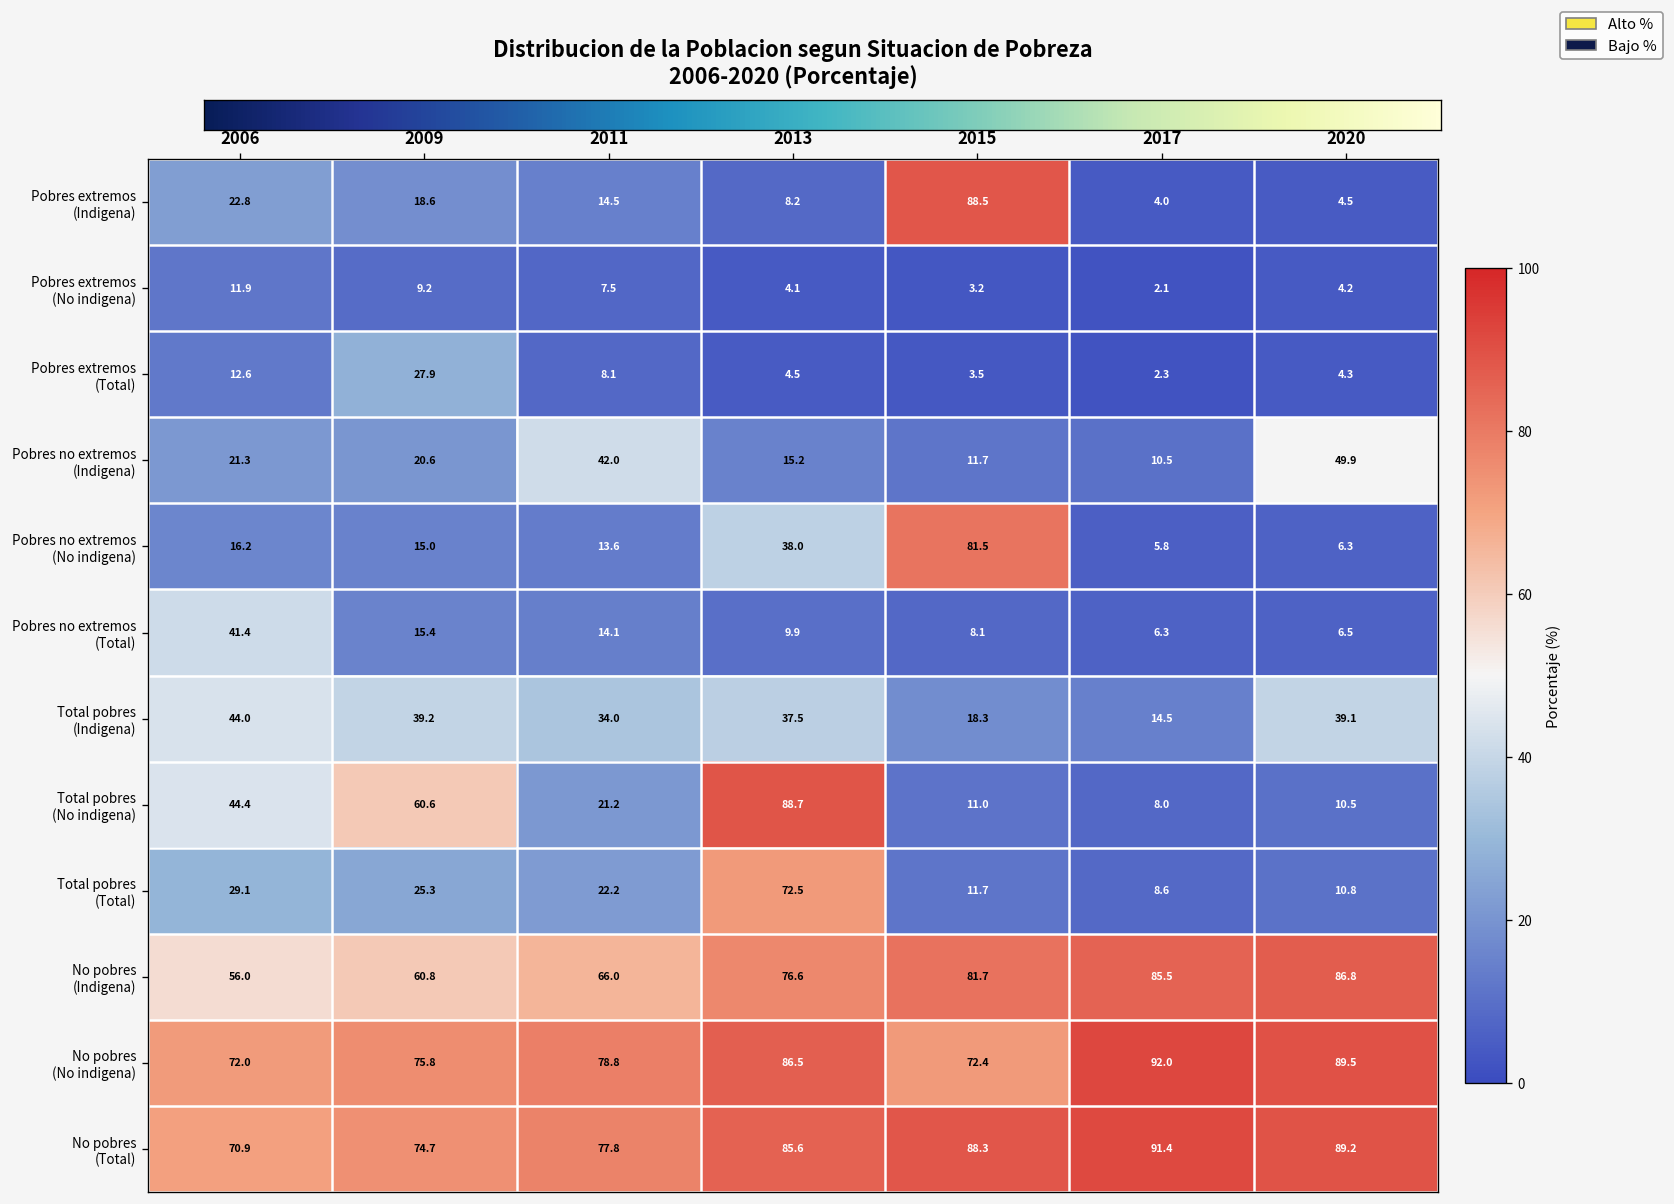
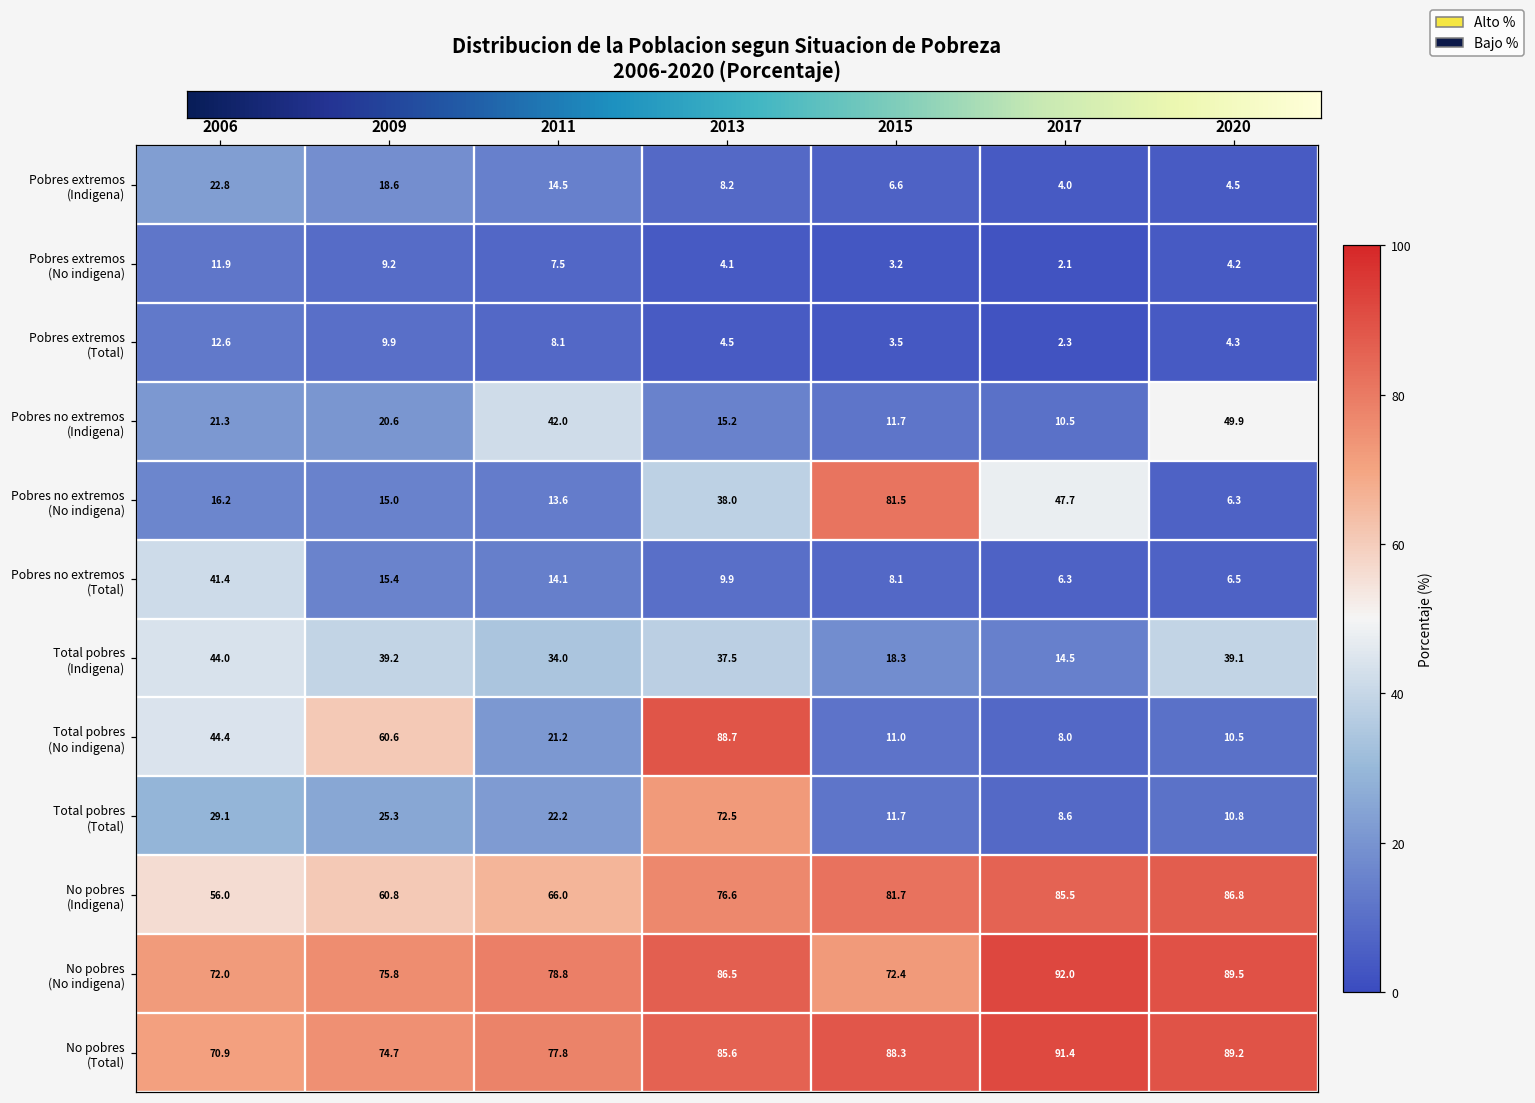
  {
    "Pobres extremos (Indigena)": {
      "2006": 22.8,
      "2009": 18.6,
      "2011": 14.5,
      "2013": 8.2,
-     "2015": 88.5,
+     "2015": 6.6,
      "2017": 4.0,
      "2020": 4.5
    },
    "Pobres extremos (No indigena)": {
      "2006": 11.9,
      "2009": 9.2,
      "2011": 7.5,
      "2013": 4.1,
      "2015": 3.2,
      "2017": 2.1,
      "2020": 4.2
    },
    "Pobres extremos (Total)": {
      "2006": 12.6,
-     "2009": 27.9,
+     "2009": 9.9,
      "2011": 8.1,
      "2013": 4.5,
      "2015": 3.5,
      "2017": 2.3,
      "2020": 4.3
    },
    "Pobres no extremos (Indigena)": {
      "2006": 21.3,
      "2009": 20.6,
      "2011": 42.0,
      "2013": 15.2,
      "2015": 11.7,
      "2017": 10.5,
      "2020": 49.9
    },
    "Pobres no extremos (No indigena)": {
      "2006": 16.2,
      "2009": 15.0,
      "2011": 13.6,
      "2013": 38.0,
      "2015": 81.5,
-     "2017": 5.8,
+     "2017": 47.7,
      "2020": 6.3
    },
    "Pobres no extremos (Total)": {
      "2006": 41.4,
      "2009": 15.4,
      "2011": 14.1,
      "2013": 9.9,
      "2015": 8.1,
      "2017": 6.3,
      "2020": 6.5
    },
    "Total pobres (Indigena)": {
      "2006": 44.0,
      "2009": 39.2,
      "2011": 34.0,
      "2013": 37.5,
      "2015": 18.3,
      "2017": 14.5,
      "2020": 39.1
    },
    "Total pobres (No indigena)": {
      "2006": 44.4,
      "2009": 60.6,
      "2011": 21.2,
      "2013": 88.7,
      "2015": 11.0,
      "2017": 8.0,
      "2020": 10.5
    },
    "Total pobres (Total)": {
      "2006": 29.1,
      "2009": 25.3,
      "2011": 22.2,
      "2013": 72.5,
      "2015": 11.7,
      "2017": 8.6,
      "2020": 10.8
    },
    "No pobres (Indigena)": {
      "2006": 56.0,
      "2009": 60.8,
      "2011": 66.0,
      "2013": 76.6,
      "2015": 81.7,
      "2017": 85.5,
      "2020": 86.8
    },
    "No pobres (No indigena)": {
      "2006": 72.0,
      "2009": 75.8,
      "2011": 78.8,
      "2013": 86.5,
      "2015": 72.4,
      "2017": 92.0,
      "2020": 89.5
    },
    "No pobres (Total)": {
      "2006": 70.9,
      "2009": 74.7,
      "2011": 77.8,
      "2013": 85.6,
      "2015": 88.3,
      "2017": 91.4,
      "2020": 89.2
    }
  }
